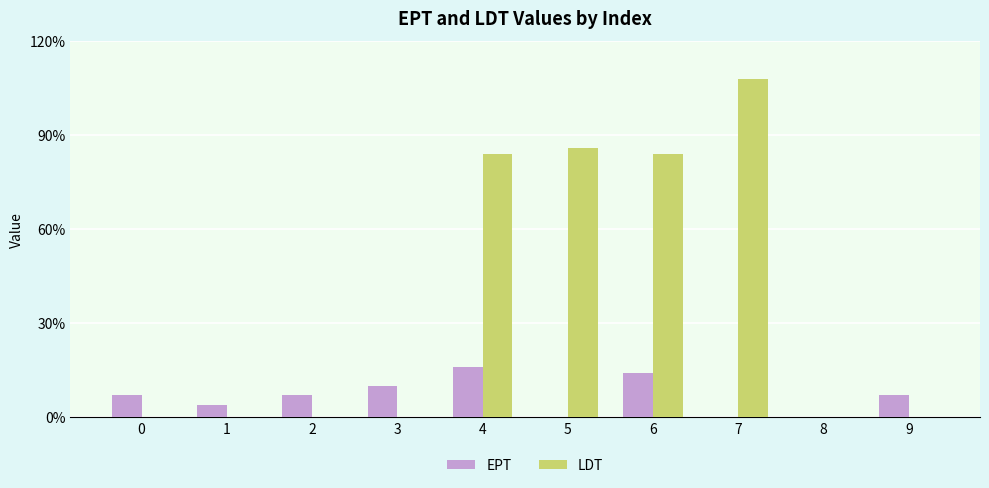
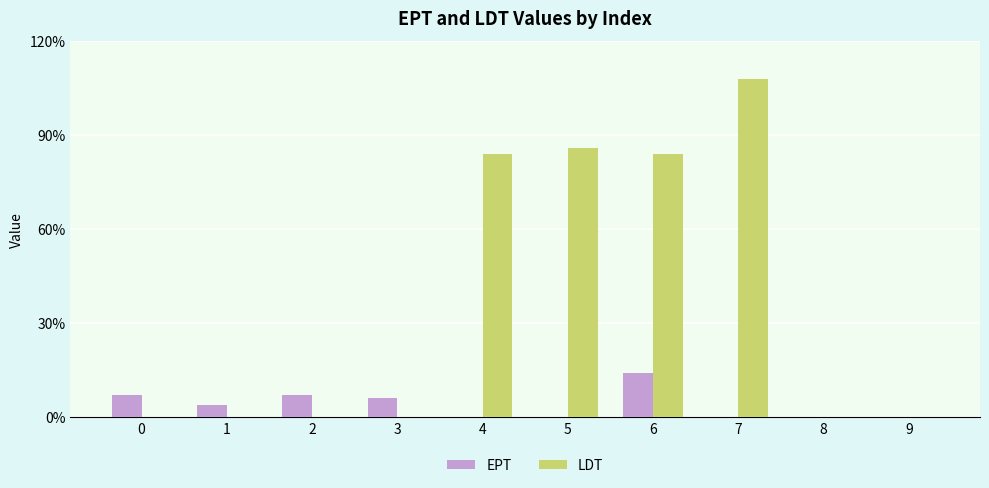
  {
    "EPT": {
      "0": "7%",
      "1": "4%",
      "2": "7%",
-     "3": "10%",
-     "4": "16%",
+     "3": "6%",
+     "4": "0%",
      "5": "0%",
      "6": "14%",
      "7": "0%",
      "8": "0%",
-     "9": "7%"
+     "9": "0%"
    },
    "LDT": {
      "0": "0%",
      "1": "0%",
      "2": "0%",
      "3": "0%",
      "4": "84%",
      "5": "86%",
      "6": "84%",
      "7": "108%",
      "8": "0%",
      "9": "0%"
    }
  }
